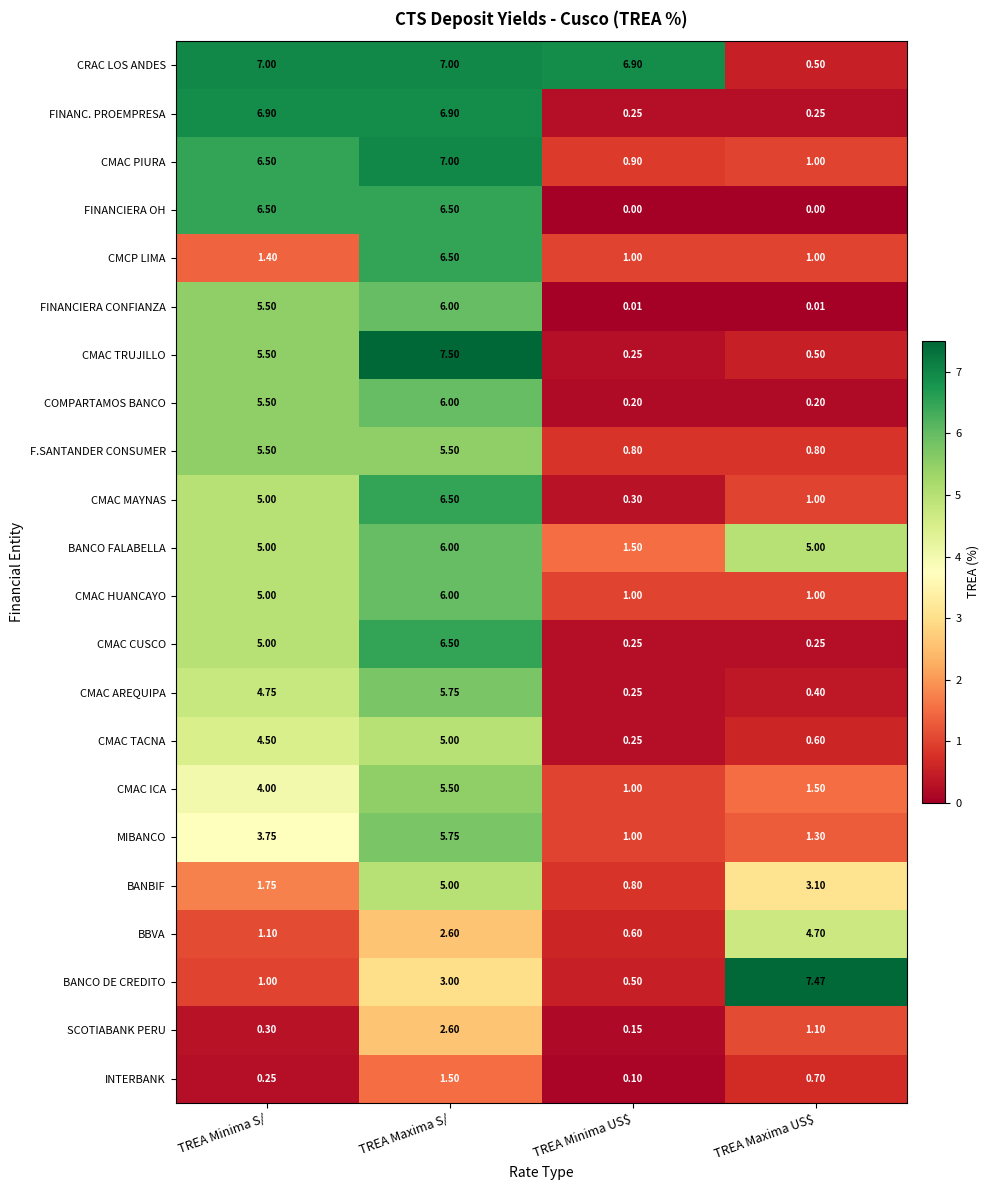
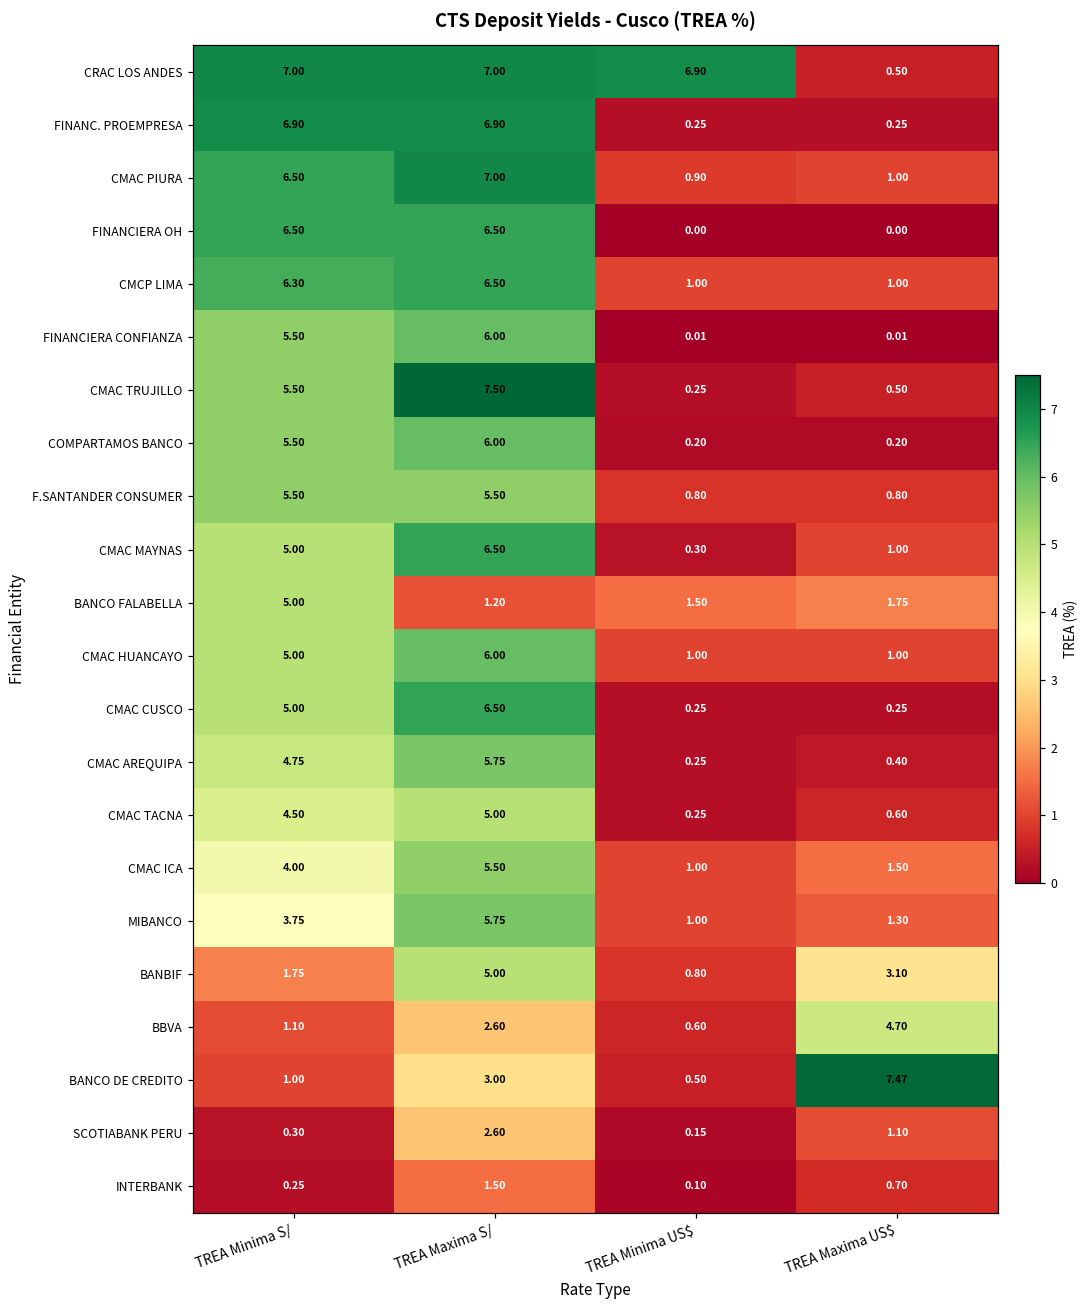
  {
    "CRAC LOS ANDES": {
      "TREA Minima S/": 7.00,
      "TREA Maxima S/": 7.00,
      "TREA Minima US$": 6.90,
      "TREA Maxima US$": 0.50
    },
    "FINANC. PROEMPRESA": {
      "TREA Minima S/": 6.90,
      "TREA Maxima S/": 6.90,
      "TREA Minima US$": 0.25,
      "TREA Maxima US$": 0.25
    },
    "CMAC PIURA": {
      "TREA Minima S/": 6.50,
      "TREA Maxima S/": 7.00,
      "TREA Minima US$": 0.90,
      "TREA Maxima US$": 1.00
    },
    "FINANCIERA OH": {
      "TREA Minima S/": 6.50,
      "TREA Maxima S/": 6.50,
      "TREA Minima US$": 0.00,
      "TREA Maxima US$": 0.00
    },
    "CMCP LIMA": {
-     "TREA Minima S/": 1.40,
+     "TREA Minima S/": 6.30,
      "TREA Maxima S/": 6.50,
      "TREA Minima US$": 1.00,
      "TREA Maxima US$": 1.00
    },
    "FINANCIERA CONFIANZA": {
      "TREA Minima S/": 5.50,
      "TREA Maxima S/": 6.00,
      "TREA Minima US$": 0.01,
      "TREA Maxima US$": 0.01
    },
    "CMAC TRUJILLO": {
      "TREA Minima S/": 5.50,
      "TREA Maxima S/": 7.50,
      "TREA Minima US$": 0.25,
      "TREA Maxima US$": 0.50
    },
    "COMPARTAMOS BANCO": {
      "TREA Minima S/": 5.50,
      "TREA Maxima S/": 6.00,
      "TREA Minima US$": 0.20,
      "TREA Maxima US$": 0.20
    },
    "F.SANTANDER CONSUMER": {
      "TREA Minima S/": 5.50,
      "TREA Maxima S/": 5.50,
      "TREA Minima US$": 0.80,
      "TREA Maxima US$": 0.80
    },
    "CMAC MAYNAS": {
      "TREA Minima S/": 5.00,
      "TREA Maxima S/": 6.50,
      "TREA Minima US$": 0.30,
      "TREA Maxima US$": 1.00
    },
    "BANCO FALABELLA": {
      "TREA Minima S/": 5.00,
-     "TREA Maxima S/": 6.00,
+     "TREA Maxima S/": 1.20,
      "TREA Minima US$": 1.50,
-     "TREA Maxima US$": 5.00
+     "TREA Maxima US$": 1.75
    },
    "CMAC HUANCAYO": {
      "TREA Minima S/": 5.00,
      "TREA Maxima S/": 6.00,
      "TREA Minima US$": 1.00,
      "TREA Maxima US$": 1.00
    },
    "CMAC CUSCO": {
      "TREA Minima S/": 5.00,
      "TREA Maxima S/": 6.50,
      "TREA Minima US$": 0.25,
      "TREA Maxima US$": 0.25
    },
    "CMAC AREQUIPA": {
      "TREA Minima S/": 4.75,
      "TREA Maxima S/": 5.75,
      "TREA Minima US$": 0.25,
      "TREA Maxima US$": 0.40
    },
    "CMAC TACNA": {
      "TREA Minima S/": 4.50,
      "TREA Maxima S/": 5.00,
      "TREA Minima US$": 0.25,
      "TREA Maxima US$": 0.60
    },
    "CMAC ICA": {
      "TREA Minima S/": 4.00,
      "TREA Maxima S/": 5.50,
      "TREA Minima US$": 1.00,
      "TREA Maxima US$": 1.50
    },
    "MIBANCO": {
      "TREA Minima S/": 3.75,
      "TREA Maxima S/": 5.75,
      "TREA Minima US$": 1.00,
      "TREA Maxima US$": 1.30
    },
    "BANBIF": {
      "TREA Minima S/": 1.75,
      "TREA Maxima S/": 5.00,
      "TREA Minima US$": 0.80,
      "TREA Maxima US$": 3.10
    },
    "BBVA": {
      "TREA Minima S/": 1.10,
      "TREA Maxima S/": 2.60,
      "TREA Minima US$": 0.60,
      "TREA Maxima US$": 4.70
    },
    "BANCO DE CREDITO": {
      "TREA Minima S/": 1.00,
      "TREA Maxima S/": 3.00,
      "TREA Minima US$": 0.50,
      "TREA Maxima US$": 7.47
    },
    "SCOTIABANK PERU": {
      "TREA Minima S/": 0.30,
      "TREA Maxima S/": 2.60,
      "TREA Minima US$": 0.15,
      "TREA Maxima US$": 1.10
    },
    "INTERBANK": {
      "TREA Minima S/": 0.25,
      "TREA Maxima S/": 1.50,
      "TREA Minima US$": 0.10,
      "TREA Maxima US$": 0.70
    }
  }
